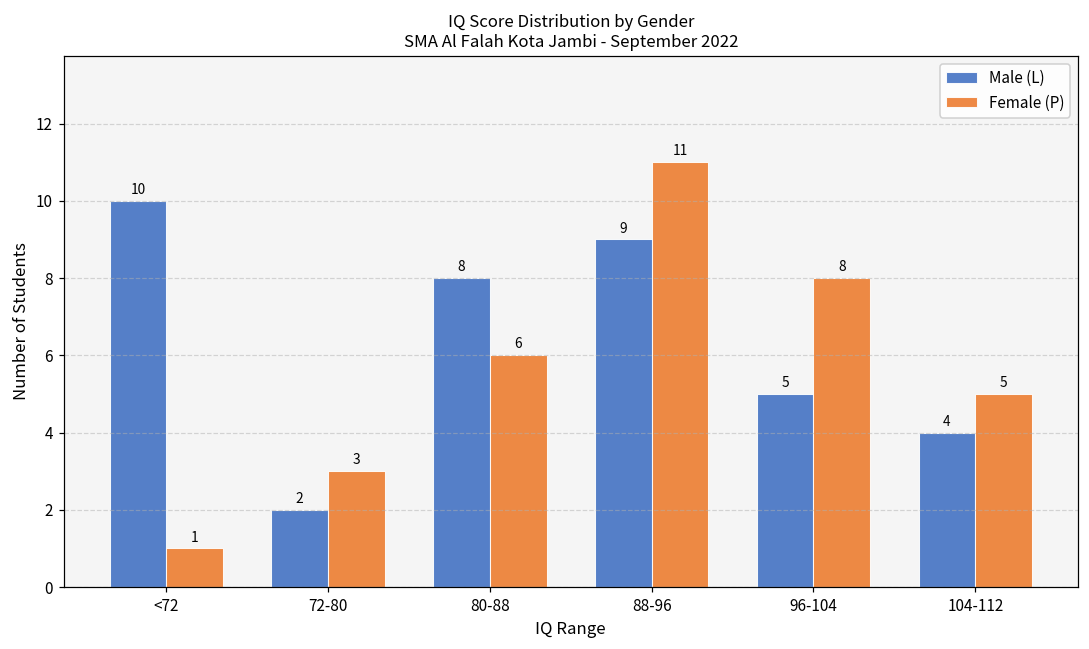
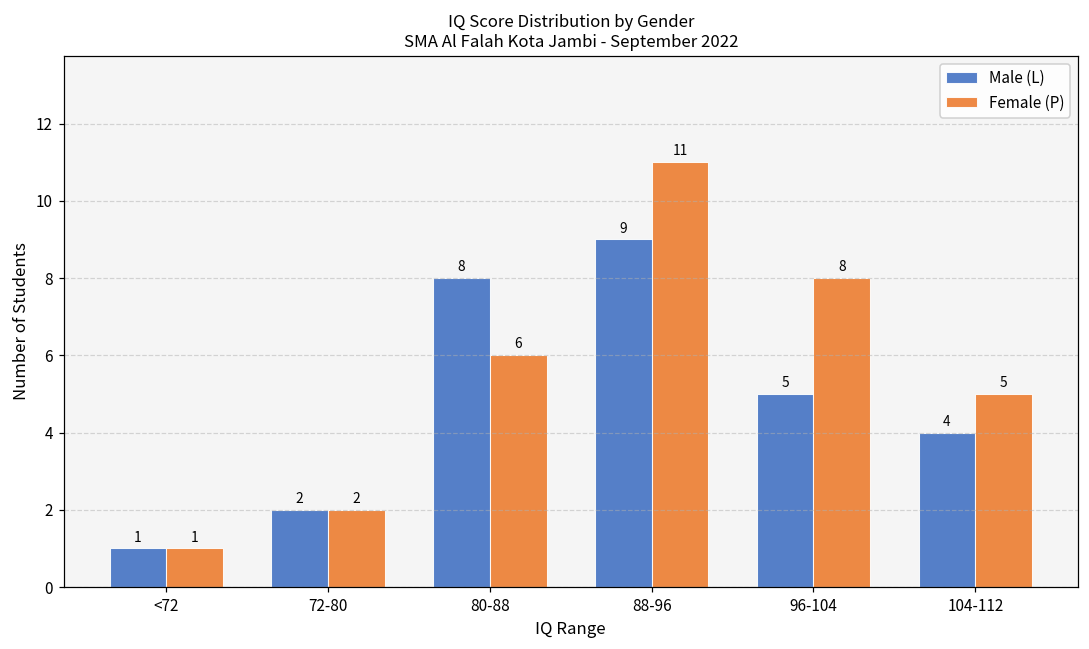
  {
    "Male (L)": {
-     "<72": 10,
+     "<72": 1,
      "72-80": 2,
      "80-88": 8,
      "88-96": 9,
      "96-104": 5,
      "104-112": 4
    },
    "Female (P)": {
      "<72": 1,
-     "72-80": 3,
+     "72-80": 2,
      "80-88": 6,
      "88-96": 11,
      "96-104": 8,
      "104-112": 5
    }
  }
